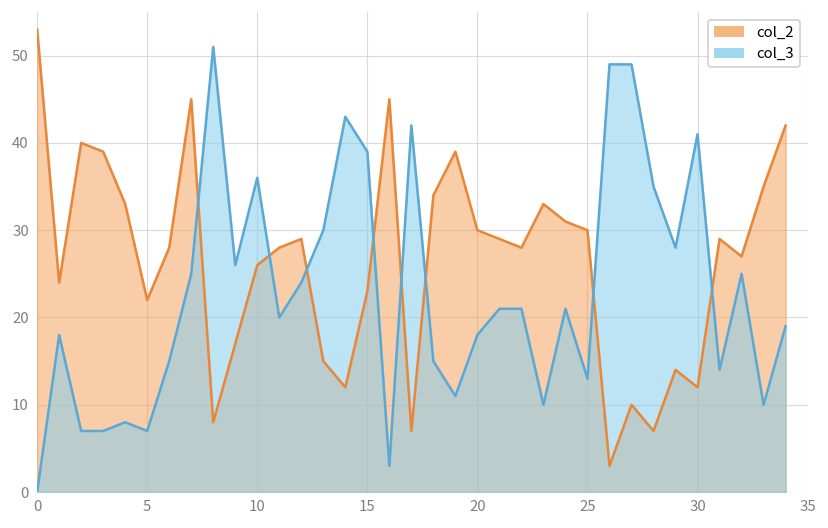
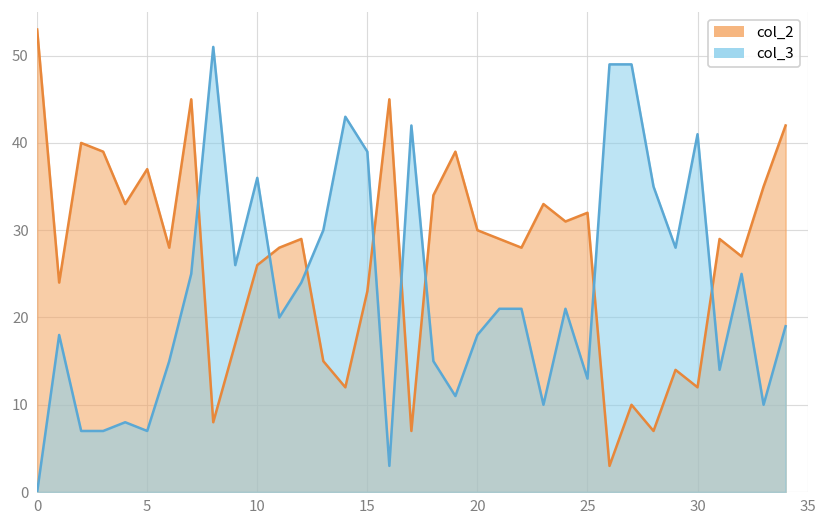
  {
    "col_2": {
      "0": 53,
-     "5": 22,
+     "5": 37,
      "10": 26,
      "15": 23,
      "20": 30,
-     "25": 30,
+     "25": 32,
      "30": 12
    },
    "col_3": {
      "0": 0,
      "5": 7,
      "10": 36,
      "15": 39,
      "20": 18,
      "25": 13,
      "30": 41
    }
  }
